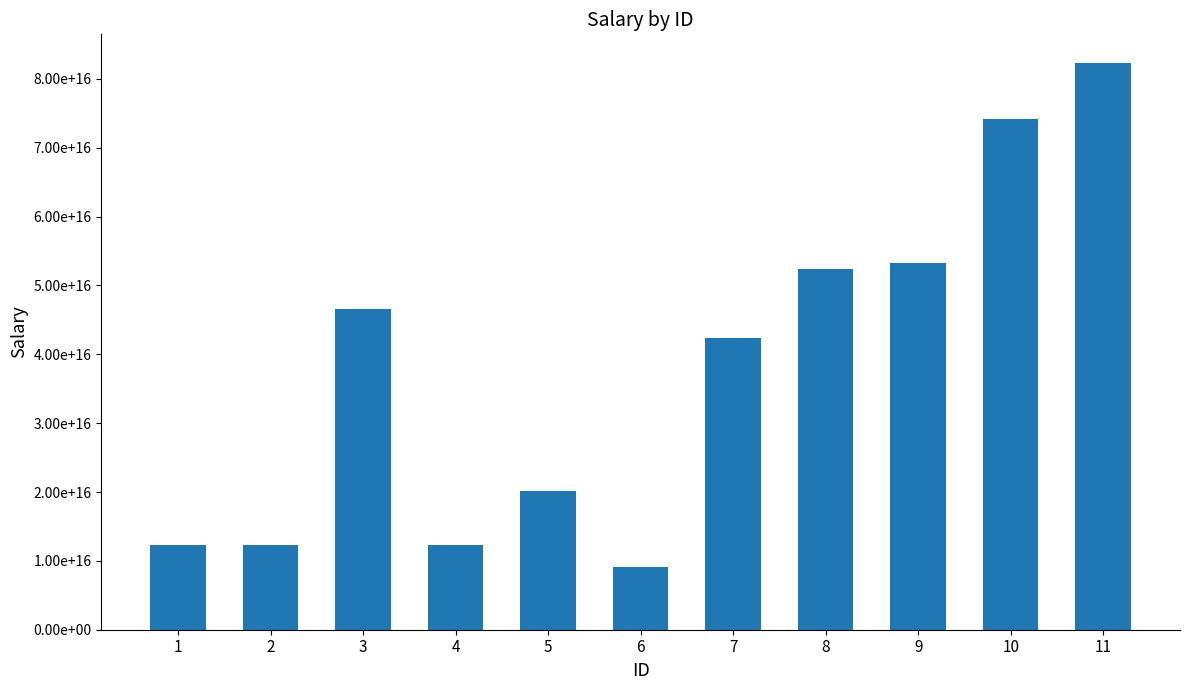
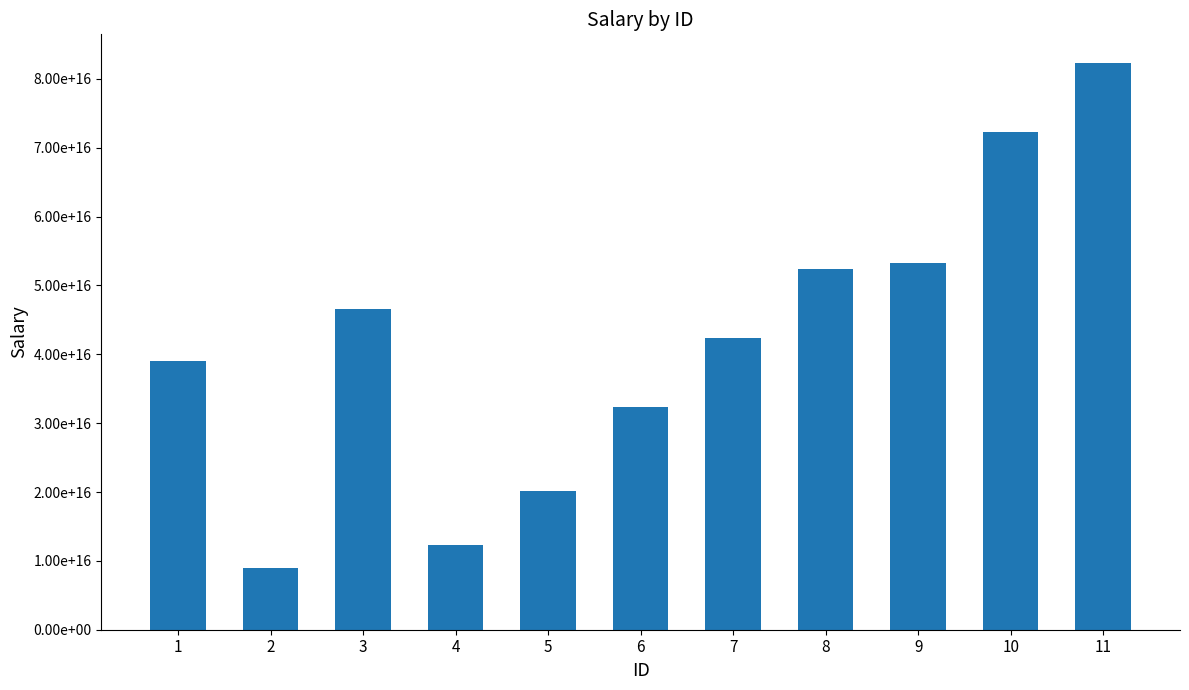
  {
-   "1": 12000000000000000,
-   "2": 12000000000000000,
+   "1": 39000000000000000,
+   "2": 9000000000000000,
    "3": 47000000000000000,
    "4": 12000000000000000,
    "5": 20000000000000000,
-   "6": 9000000000000000,
+   "6": 32000000000000000,
    "7": 42000000000000000,
    "8": 52000000000000000,
    "9": 53000000000000000,
-   "10": 74000000000000000,
+   "10": 72000000000000000,
    "11": 82000000000000000
  }
